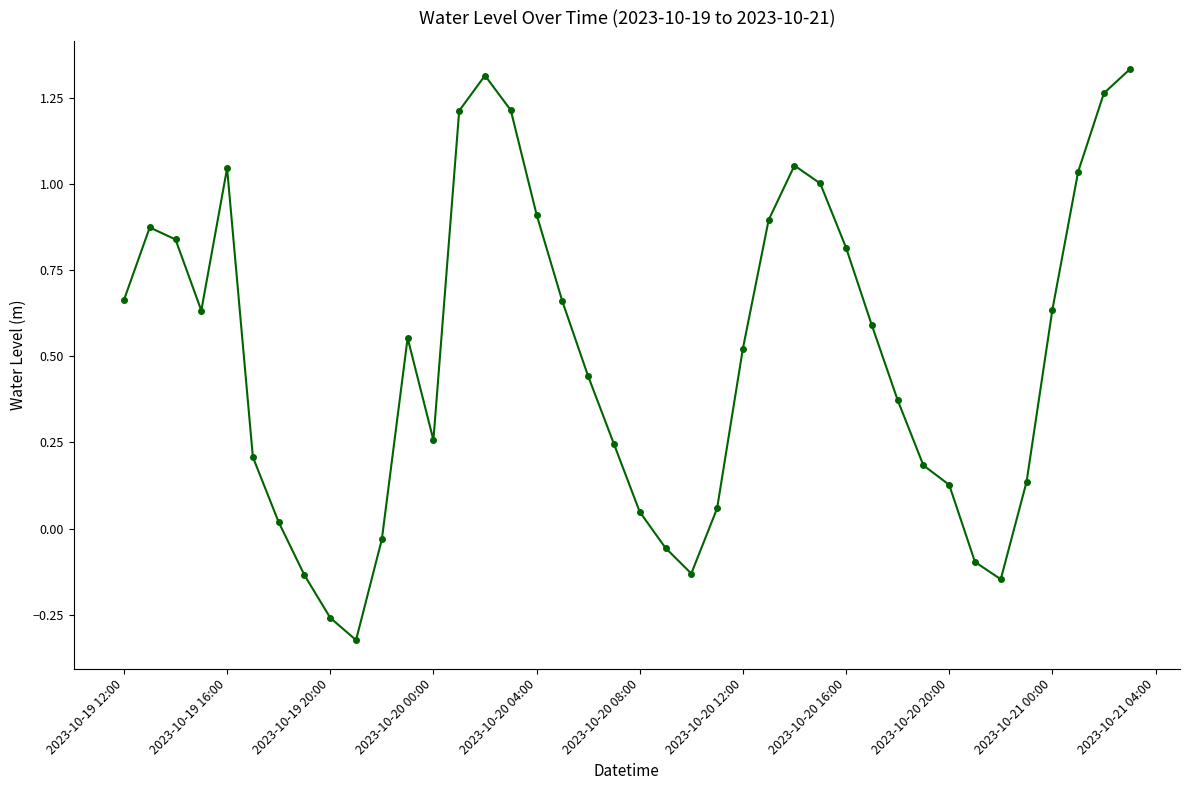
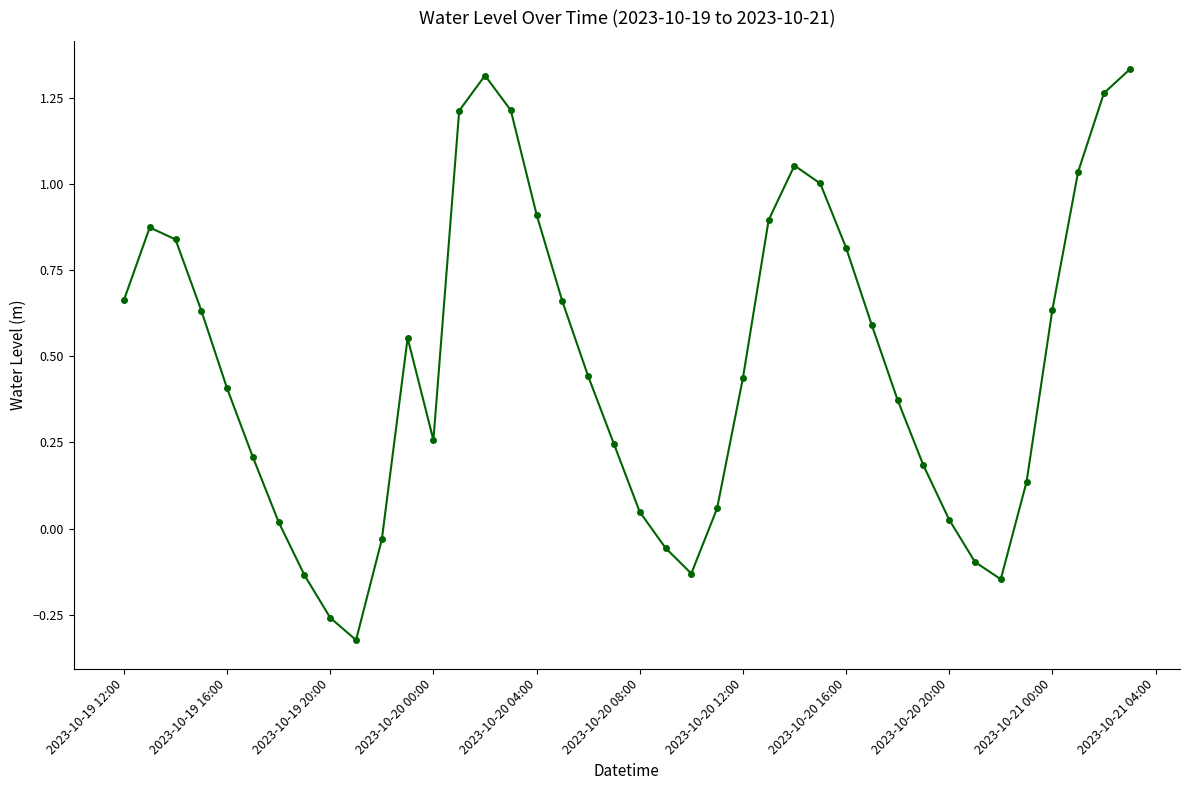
  {
    "2023-10-19 12:00": 0.66,
-   "2023-10-19 16:00": 1.05,
+   "2023-10-19 16:00": 0.41,
    "2023-10-19 20:00": -0.26,
    "2023-10-20 00:00": 0.26,
    "2023-10-20 04:00": 0.91,
    "2023-10-20 08:00": 0.05,
-   "2023-10-20 12:00": 0.52,
+   "2023-10-20 12:00": 0.44,
    "2023-10-20 16:00": 0.82,
-   "2023-10-20 20:00": 0.13,
+   "2023-10-20 20:00": 0.03,
    "2023-10-21 00:00": 0.63
  }
